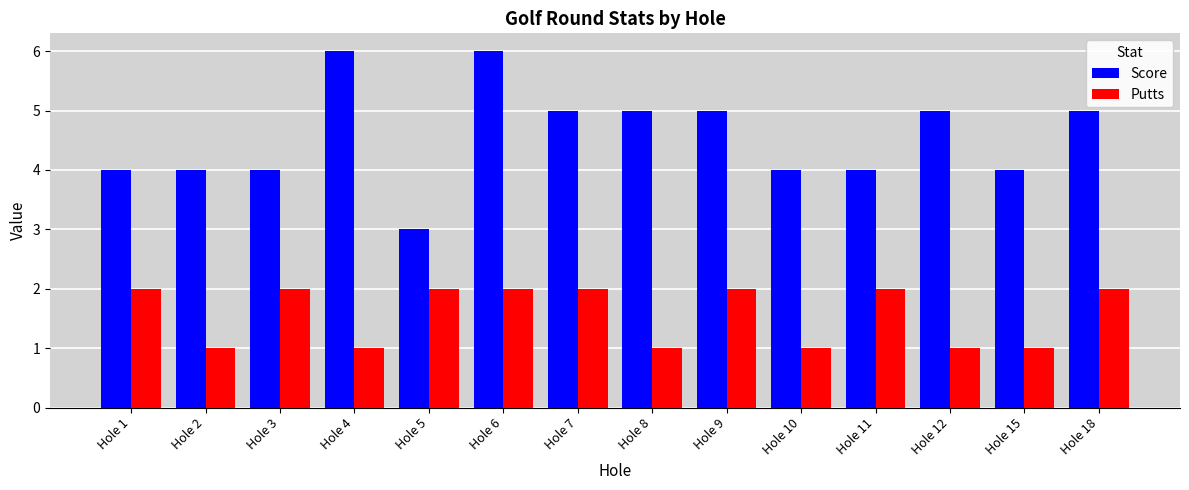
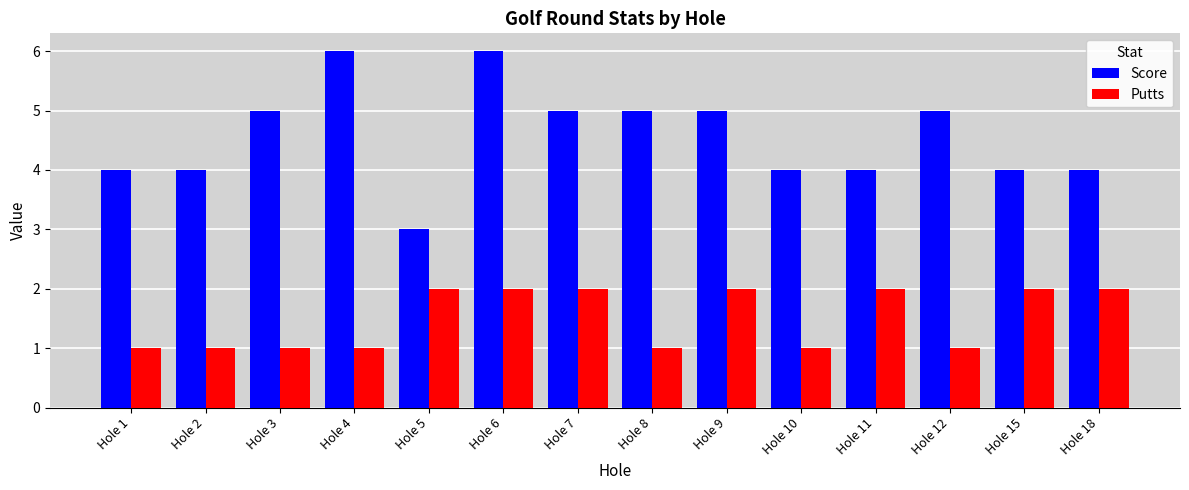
  {
    "Score": {
      "Hole 1": 4,
      "Hole 2": 4,
-     "Hole 3": 4,
+     "Hole 3": 5,
      "Hole 4": 6,
      "Hole 5": 3,
      "Hole 6": 6,
      "Hole 7": 5,
      "Hole 8": 5,
      "Hole 9": 5,
      "Hole 10": 4,
      "Hole 11": 4,
      "Hole 12": 5,
      "Hole 15": 4,
-     "Hole 18": 5
+     "Hole 18": 4
    },
    "Putts": {
-     "Hole 1": 2,
+     "Hole 1": 1,
      "Hole 2": 1,
-     "Hole 3": 2,
+     "Hole 3": 1,
      "Hole 4": 1,
      "Hole 5": 2,
      "Hole 6": 2,
      "Hole 7": 2,
      "Hole 8": 1,
      "Hole 9": 2,
      "Hole 10": 1,
      "Hole 11": 2,
      "Hole 12": 1,
-     "Hole 15": 1,
+     "Hole 15": 2,
      "Hole 18": 2
    }
  }
